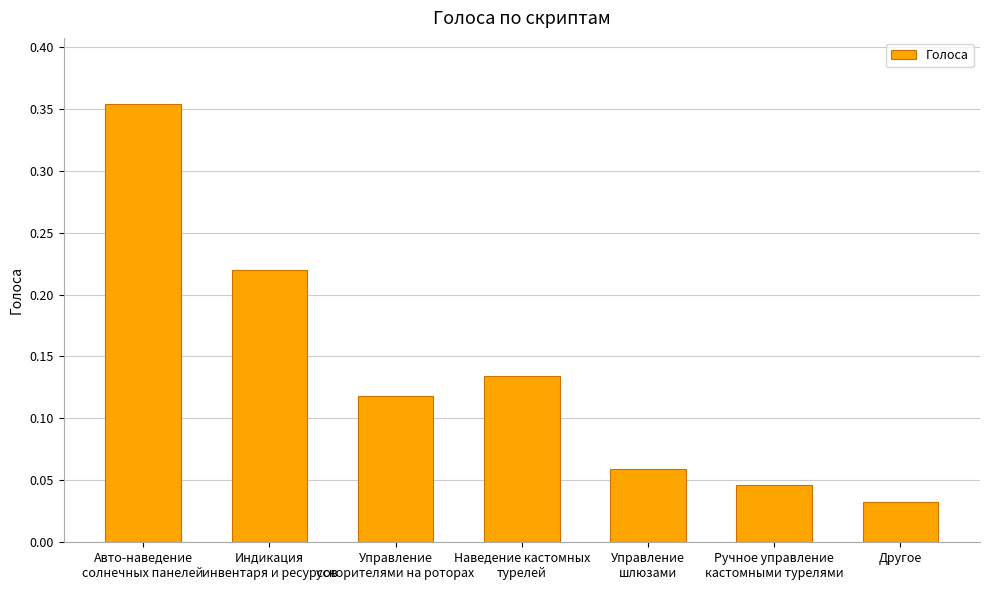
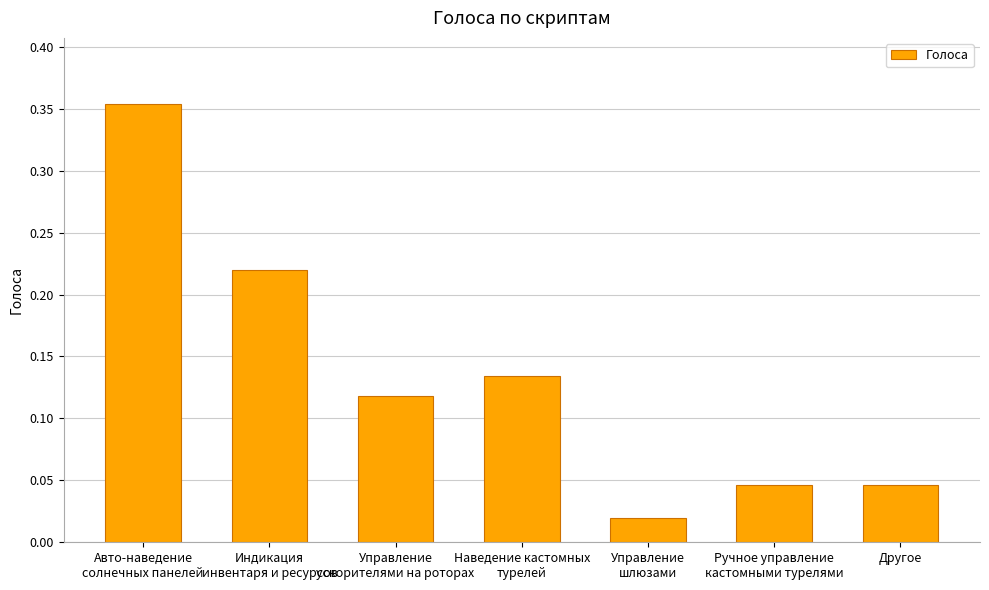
  {
    "Авто-наведение солнечных панелей": 0.354,
    "Управление ускорителями на роторах": 0.118,
-   "Управление шлюзами": 0.059,
+   "Управление шлюзами": 0.020,
    "Ручное управление кастомными турелями": 0.046,
-   "Другое": 0.033
+   "Другое": 0.046
  }
